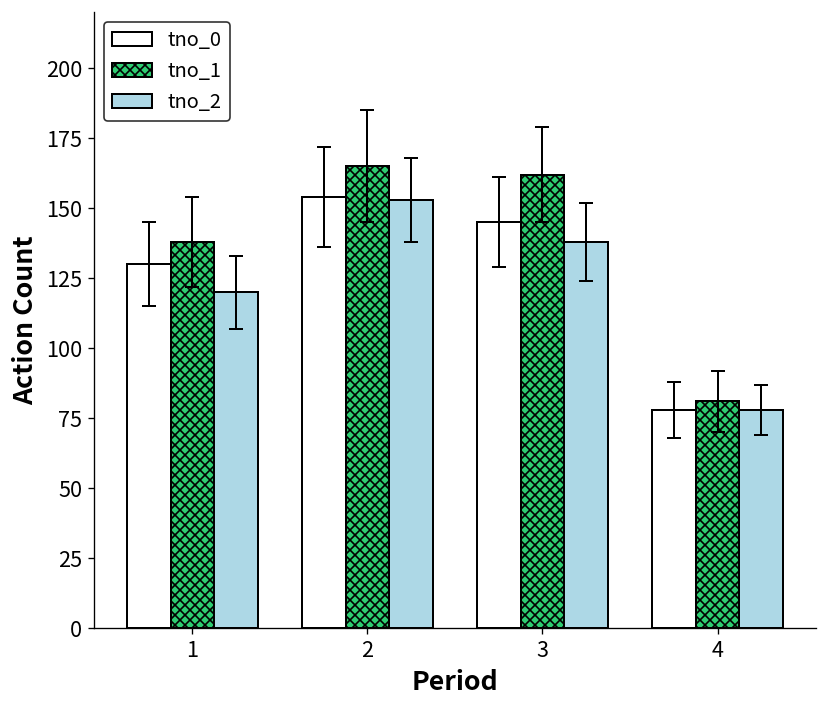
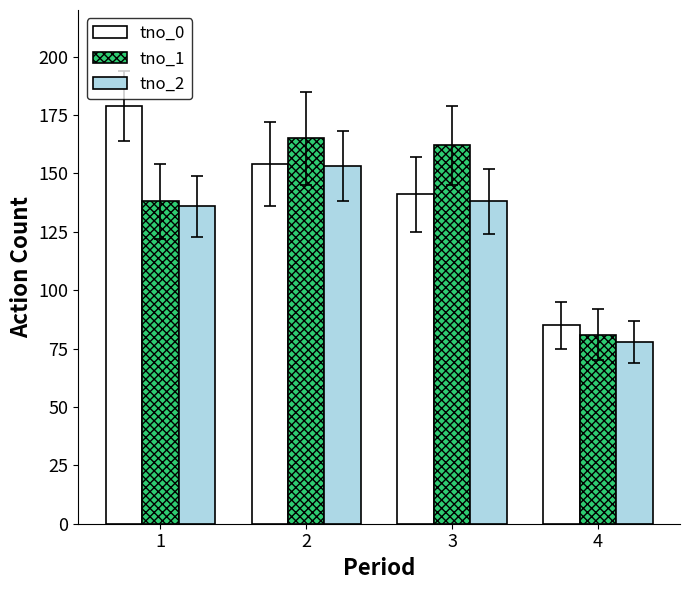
  {
    "tno_0": {
-     "1": 130,
+     "1": 179,
      "2": 154,
-     "3": 145,
-     "4": 78
+     "3": 141,
+     "4": 85
    },
    "tno_1": {
      "1": 138,
      "2": 165,
      "3": 162,
      "4": 81
    },
    "tno_2": {
-     "1": 120,
+     "1": 136,
      "2": 153,
      "3": 138,
      "4": 78
    }
  }
